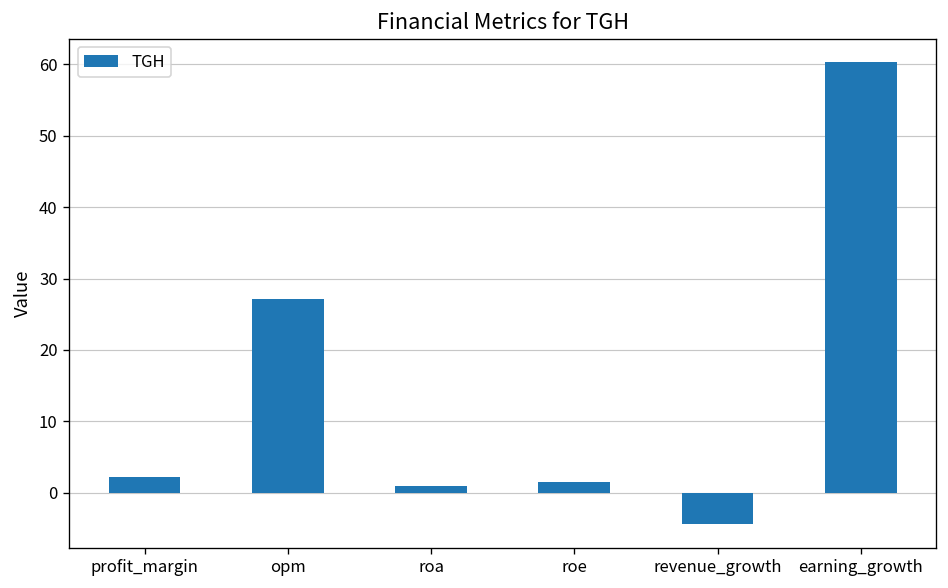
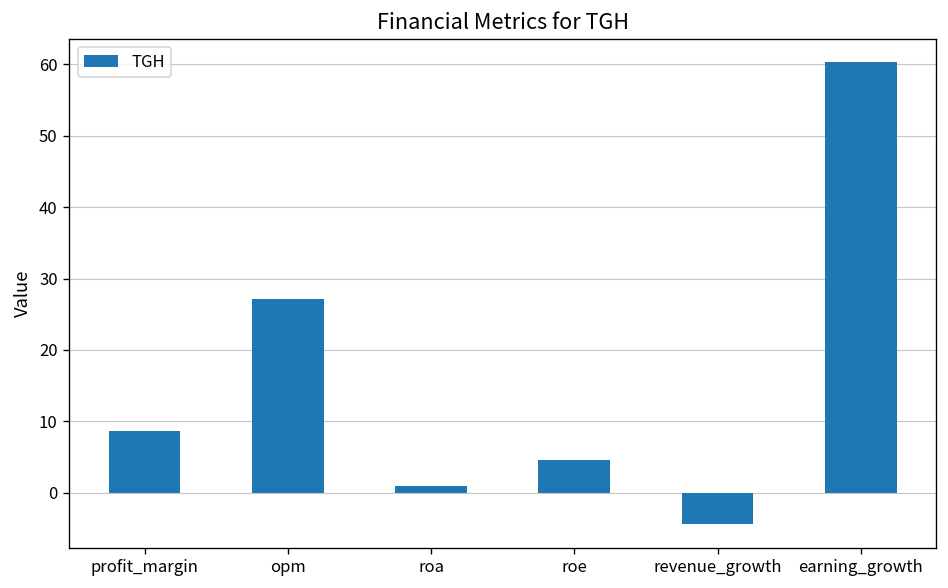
  {
-   "profit_margin": 2,
+   "profit_margin": 9,
    "opm": 27,
    "roa": 1,
-   "roe": 2,
+   "roe": 5,
    "revenue_growth": -4,
    "earning_growth": 60
  }
